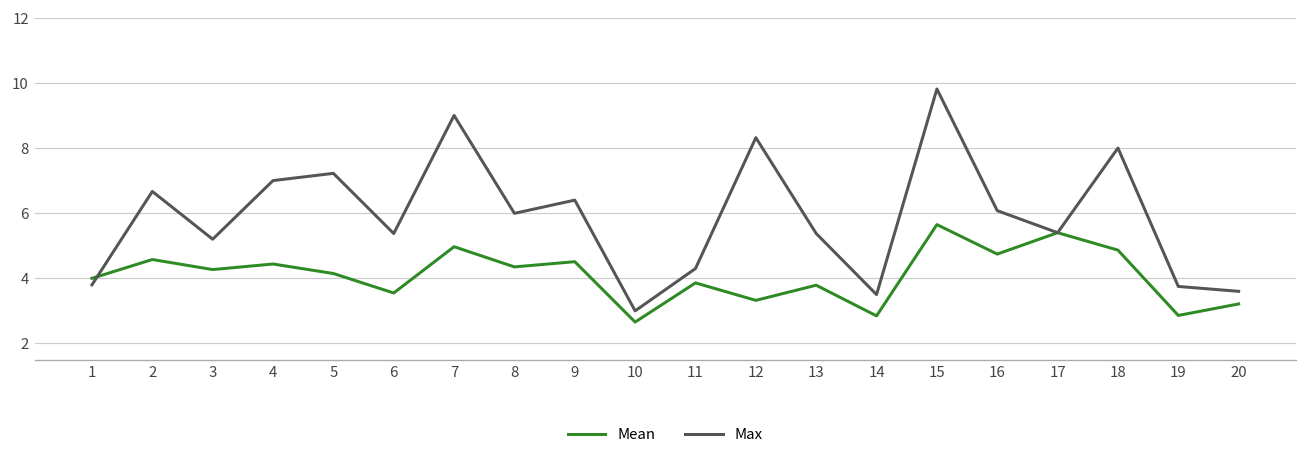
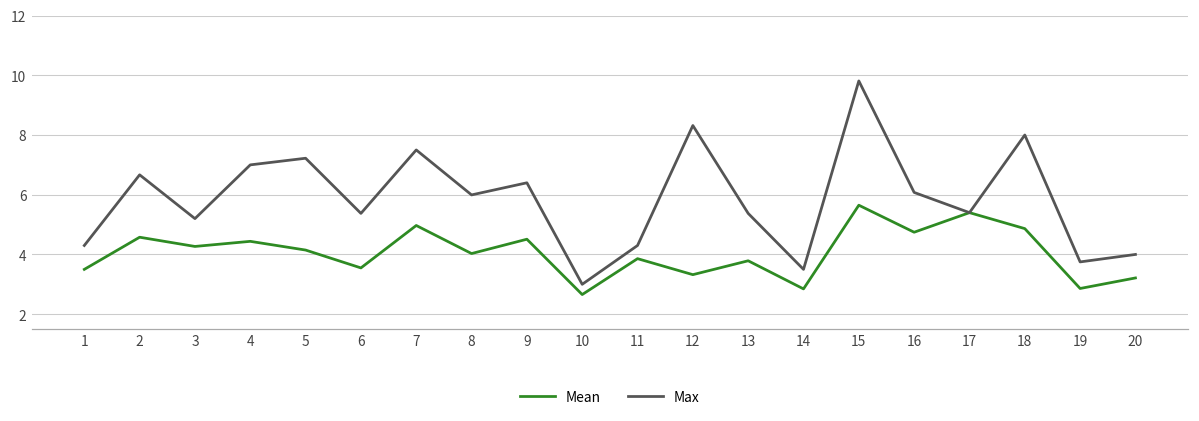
  {
    "Mean": {
-     "1": 4.0,
+     "1": 3.5,
      "2": 4.6,
      "3": 4.3,
      "4": 4.4,
      "5": 4.1,
      "6": 3.5,
      "7": 5.0,
-     "8": 4.4,
+     "8": 4.0,
      "9": 4.5,
      "10": 2.7,
      "11": 3.9,
      "12": 3.3,
      "13": 3.8,
      "14": 2.8,
      "15": 5.6,
      "16": 4.7,
      "18": 4.9,
      "19": 2.9,
      "20": 3.2
    },
    "Max": {
-     "1": 3.8,
+     "1": 4.3,
      "2": 6.7,
      "3": 5.2,
      "4": 7.0,
      "5": 7.2,
      "6": 5.4,
-     "7": 9.0,
+     "7": 7.5,
      "8": 6.0,
      "9": 6.4,
      "10": 3.0,
      "11": 4.3,
      "12": 8.3,
      "13": 5.4,
      "14": 3.5,
      "15": 9.8,
      "16": 6.1,
      "18": 8.0,
      "19": 3.8,
-     "20": 3.6
+     "20": 4.0
    }
  }
